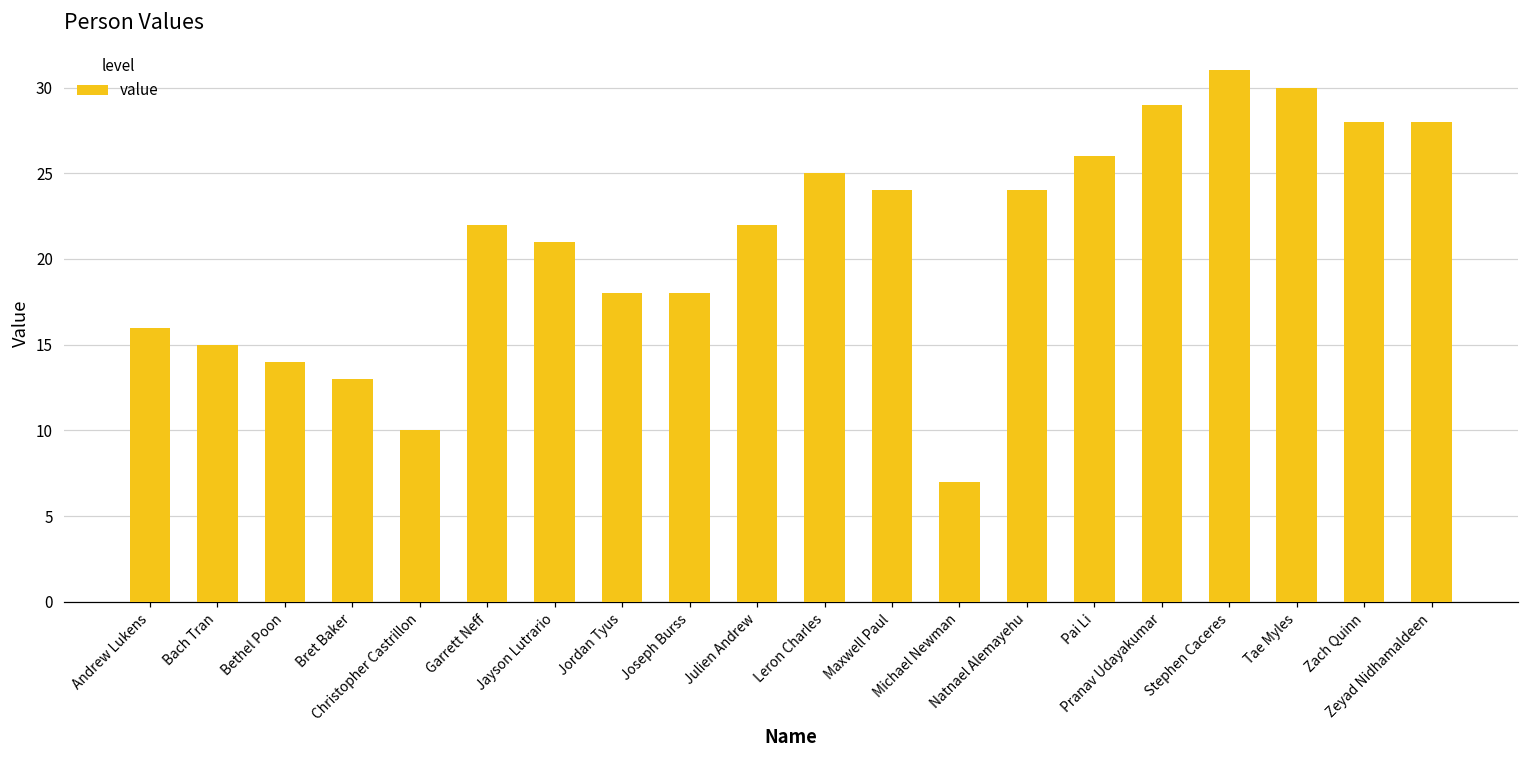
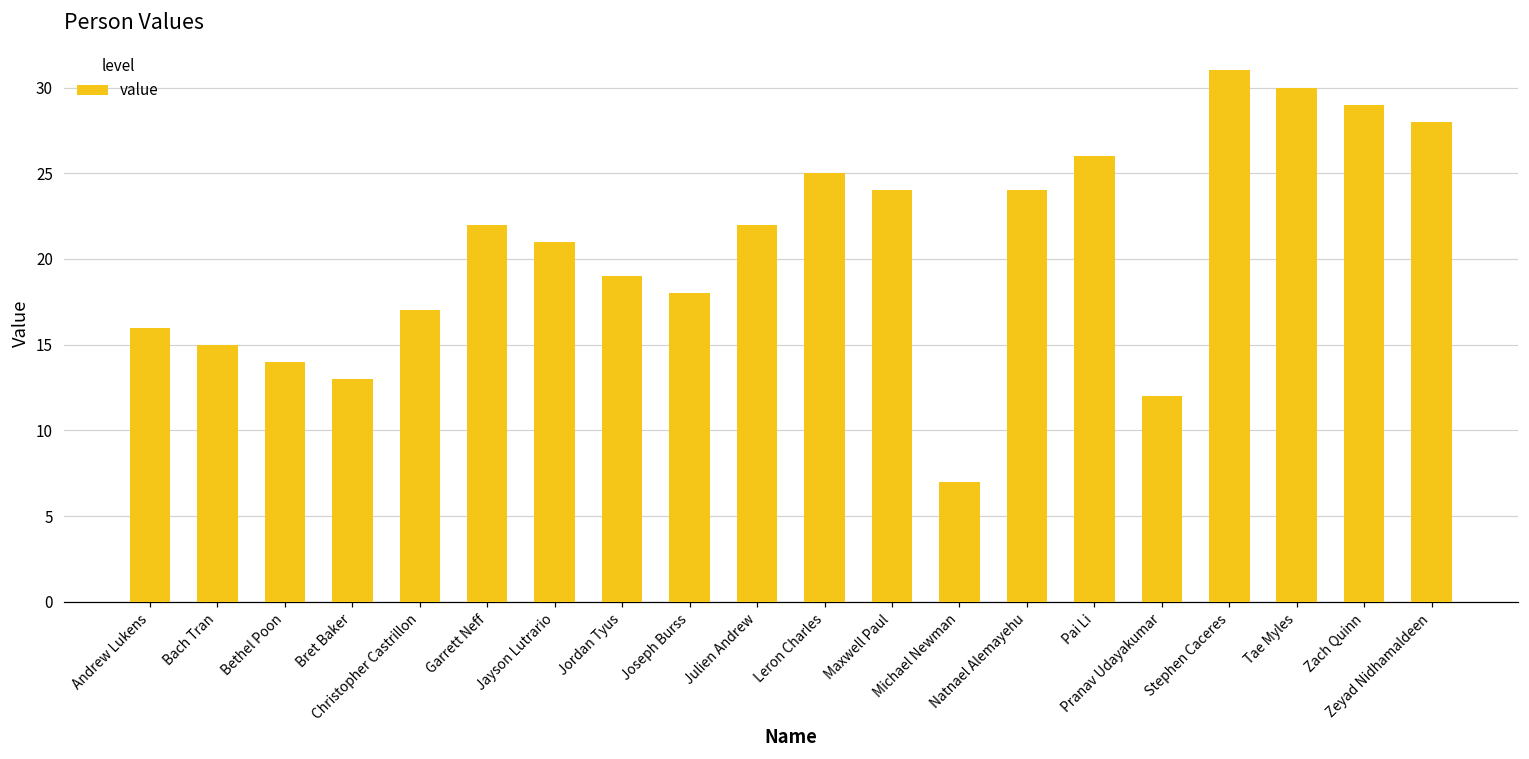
  {
    "Andrew Lukens": 16,
    "Bach Tran": 15,
    "Bethel Poon": 14,
    "Bret Baker": 13,
-   "Christopher Castrillon": 10,
+   "Christopher Castrillon": 17,
    "Garrett Neff": 22,
    "Jayson Lutrario": 21,
-   "Jordan Tyus": 18,
+   "Jordan Tyus": 19,
    "Joseph Burss": 18,
    "Julien Andrew": 22,
    "Leron Charles": 25,
    "Maxwell Paul": 24,
    "Michael Newman": 7,
    "Natnael Alemayehu": 24,
    "Pai Li": 26,
-   "Pranav Udayakumar": 29,
+   "Pranav Udayakumar": 12,
    "Stephen Caceres": 31,
    "Tae Myles": 30,
-   "Zach Quinn": 28,
+   "Zach Quinn": 29,
    "Zeyad Nidhamaldeen": 28
  }
